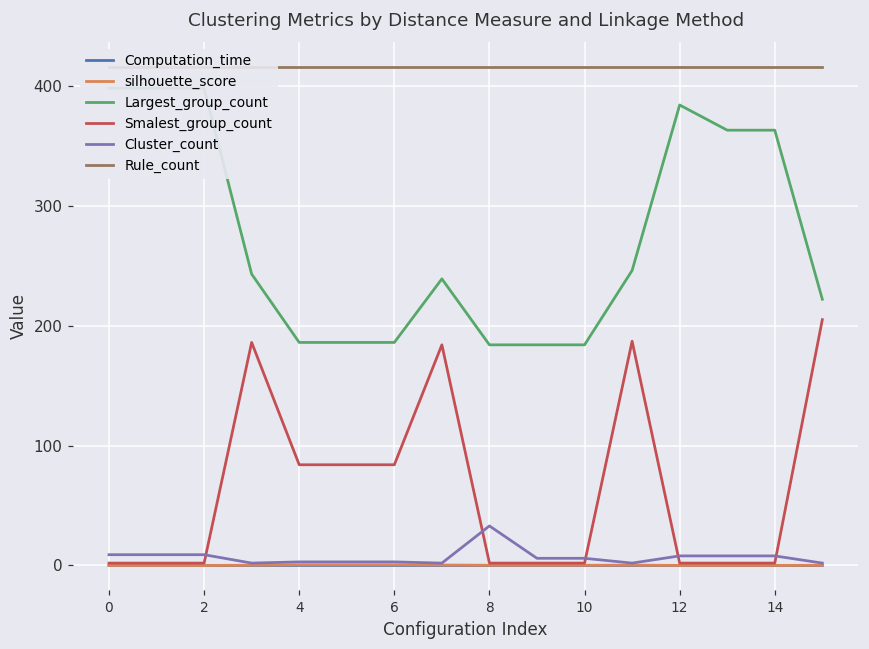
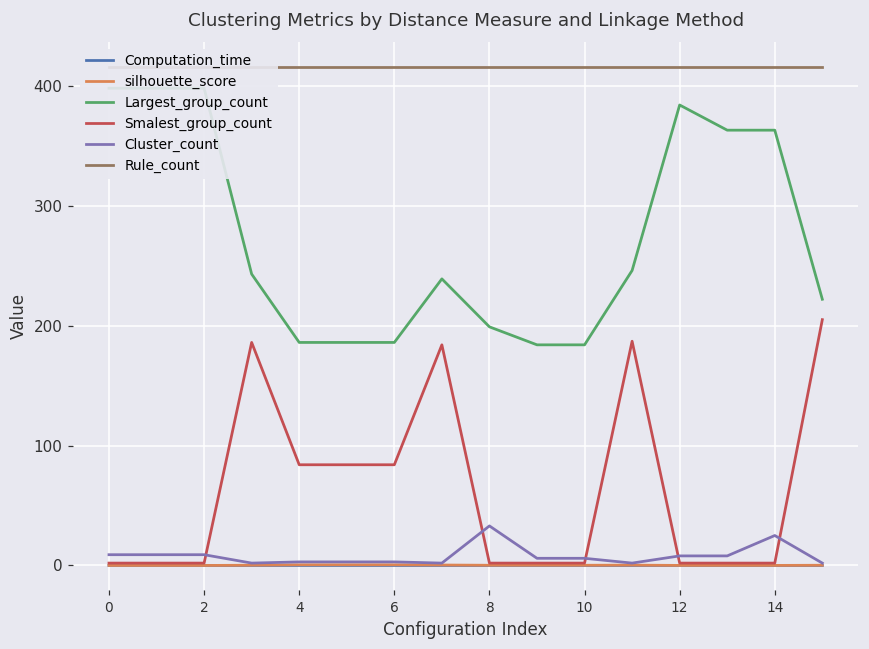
  {
    "Largest_group_count": {
      "4": 186,
      "6": 186,
-     "8": 184,
+     "8": 199,
      "10": 184,
      "12": 384,
      "14": 363
    },
    "Cluster_count": {
      "0": 9,
      "2": 9,
      "4": 3,
      "6": 3,
      "8": 33,
      "10": 6,
      "12": 8,
-     "14": 8
+     "14": 25
    },
    "Rule_count": {
      "4": 416,
      "6": 416,
      "8": 416,
      "10": 416,
      "12": 416,
      "14": 416
    }
  }
